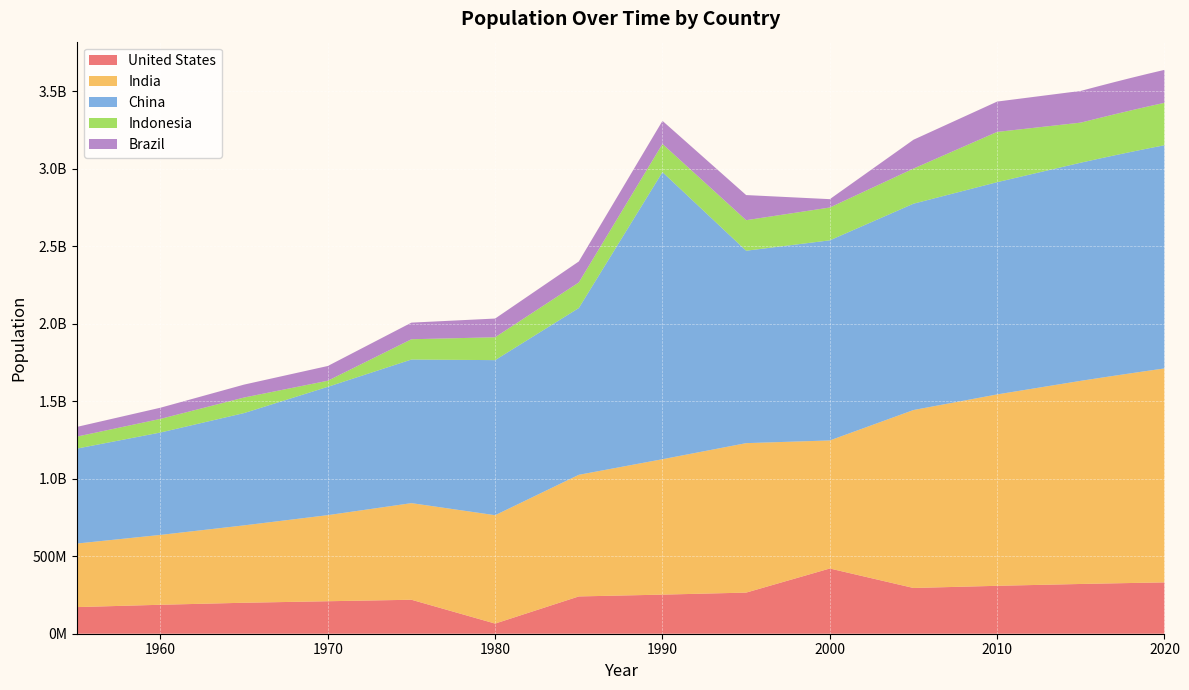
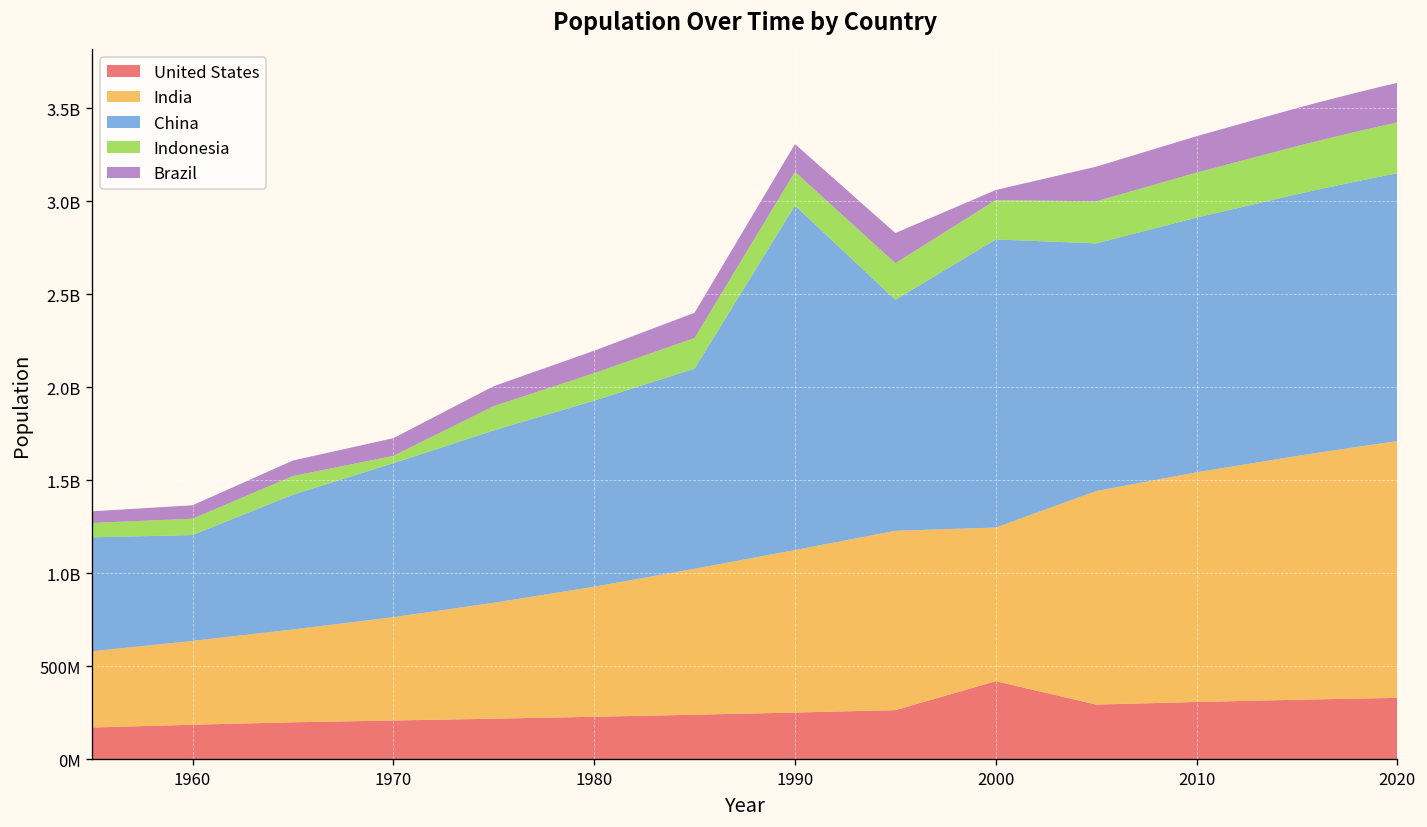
  {
    "United States": {
      "1960": 190000000,
      "1970": 210000000,
-     "1980": 70000000,
+     "1980": 230000000,
      "1990": 250000000,
      "2000": 420000000,
      "2010": 310000000,
      "2020": 330000000
    },
    "India": {
      "1960": 450000000,
      "1970": 560000000,
      "1980": 700000000,
      "1990": 870000000,
      "2000": 830000000,
      "2010": 1230000000,
      "2020": 1380000000
    },
    "China": {
-     "1960": 660000000,
+     "1960": 570000000,
      "1970": 830000000,
      "1980": 1000000000,
      "1990": 1850000000,
-     "2000": 1290000000,
+     "2000": 1550000000,
      "2010": 1370000000,
      "2020": 1440000000
    },
    "Indonesia": {
      "1960": 90000000,
      "1970": 40000000,
      "1980": 150000000,
      "1990": 180000000,
      "2000": 210000000,
-     "2010": 320000000,
+     "2010": 240000000,
      "2020": 270000000
    },
    "Brazil": {
      "1960": 70000000,
      "1970": 100000000,
      "1980": 120000000,
      "1990": 150000000,
      "2000": 50000000,
      "2010": 200000000,
      "2020": 210000000
    }
  }
